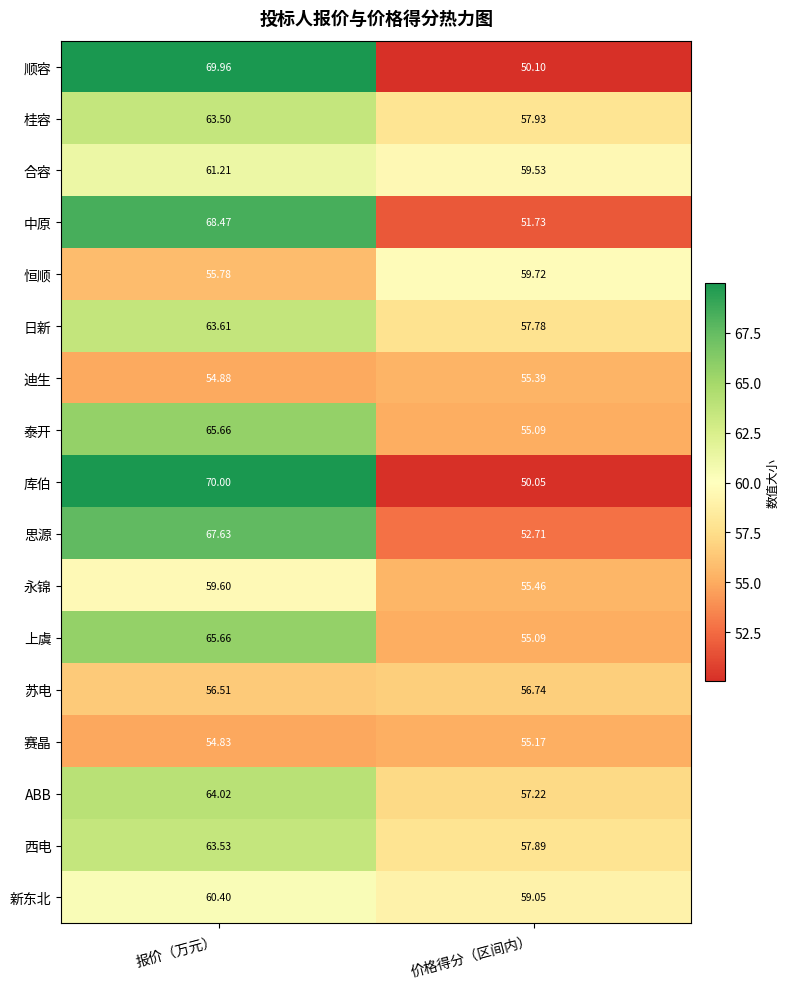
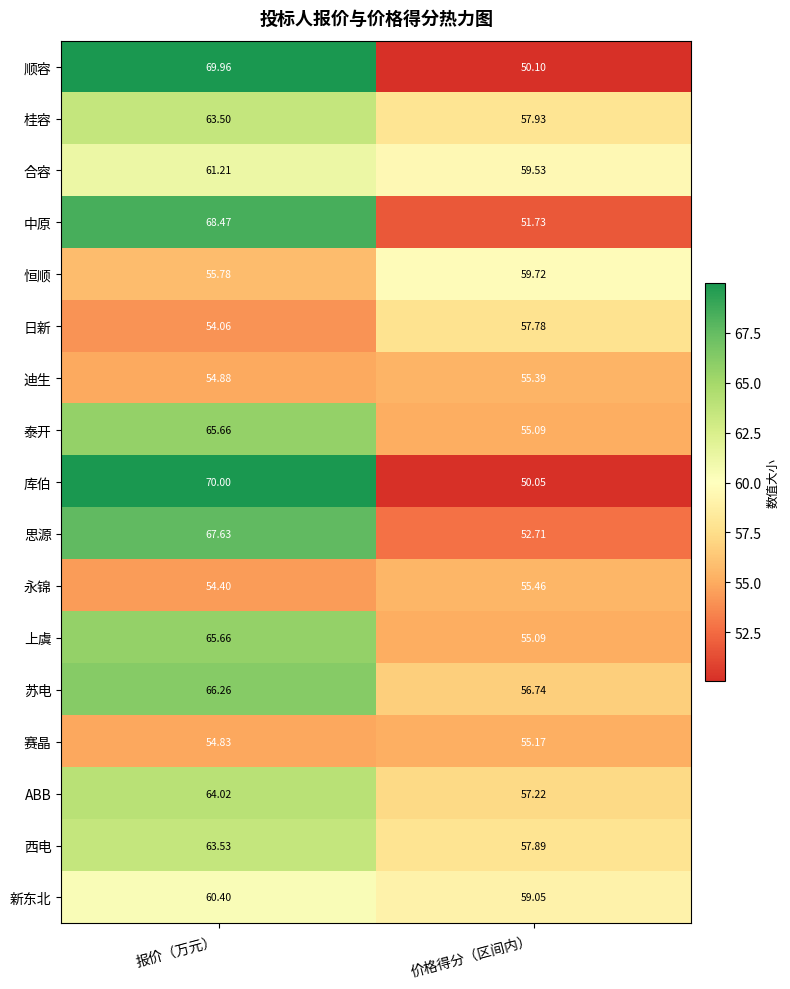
  {
    "顺容": {
      "报价（万元）": 69.96,
      "价格得分（区间内）": 50.10
    },
    "桂容": {
      "报价（万元）": 63.50,
      "价格得分（区间内）": 57.93
    },
    "合容": {
      "报价（万元）": 61.21,
      "价格得分（区间内）": 59.53
    },
    "中原": {
      "报价（万元）": 68.47,
      "价格得分（区间内）": 51.73
    },
    "恒顺": {
      "报价（万元）": 55.78,
      "价格得分（区间内）": 59.72
    },
    "日新": {
-     "报价（万元）": 63.61,
+     "报价（万元）": 54.06,
      "价格得分（区间内）": 57.78
    },
    "迪生": {
      "报价（万元）": 54.88,
      "价格得分（区间内）": 55.39
    },
    "泰开": {
      "报价（万元）": 65.66,
      "价格得分（区间内）": 55.09
    },
    "库伯": {
      "报价（万元）": 70.00,
      "价格得分（区间内）": 50.05
    },
    "思源": {
      "报价（万元）": 67.63,
      "价格得分（区间内）": 52.71
    },
    "永锦": {
-     "报价（万元）": 59.60,
+     "报价（万元）": 54.40,
      "价格得分（区间内）": 55.46
    },
    "上虞": {
      "报价（万元）": 65.66,
      "价格得分（区间内）": 55.09
    },
    "苏电": {
-     "报价（万元）": 56.51,
+     "报价（万元）": 66.26,
      "价格得分（区间内）": 56.74
    },
    "赛晶": {
      "报价（万元）": 54.83,
      "价格得分（区间内）": 55.17
    },
    "ABB": {
      "报价（万元）": 64.02,
      "价格得分（区间内）": 57.22
    },
    "西电": {
      "报价（万元）": 63.53,
      "价格得分（区间内）": 57.89
    },
    "新东北": {
      "报价（万元）": 60.40,
      "价格得分（区间内）": 59.05
    }
  }
